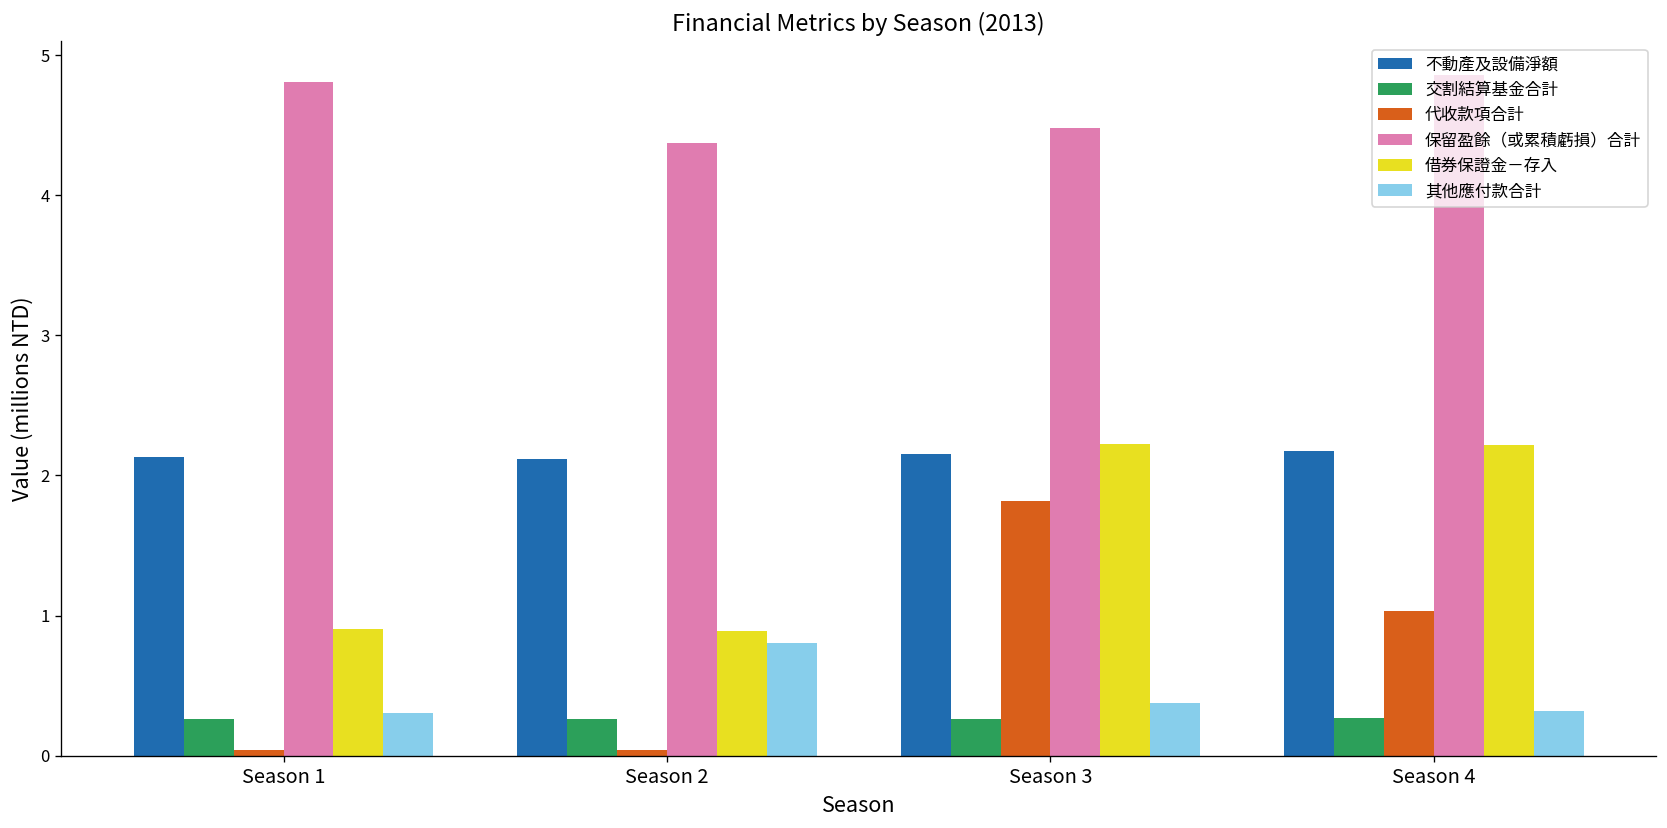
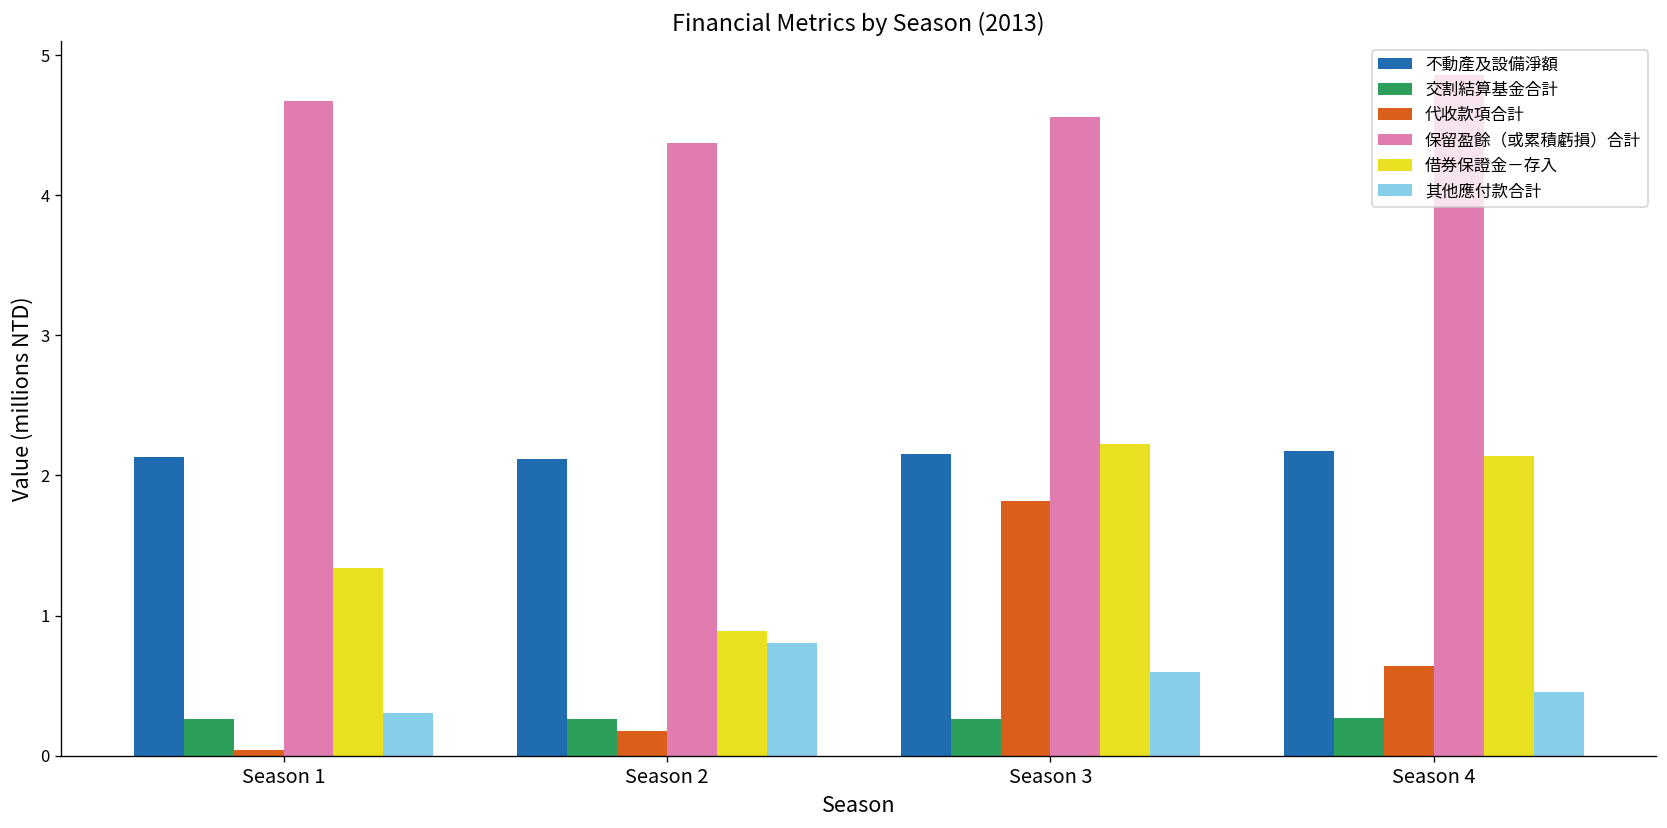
  {
    "不動產及設備淨額": {
      "Season 1": 2.13,
      "Season 2": 2.12,
      "Season 3": 2.16,
      "Season 4": 2.17
    },
    "交割結算基金合計": {
      "Season 1": 0.26,
      "Season 2": 0.26,
      "Season 3": 0.26,
      "Season 4": 0.27
    },
    "代收款項合計": {
      "Season 1": 0.04,
-     "Season 2": 0.04,
+     "Season 2": 0.18,
      "Season 3": 1.82,
-     "Season 4": 1.03
+     "Season 4": 0.64
    },
    "保留盈餘（或累積虧損）合計": {
-     "Season 1": 4.81,
+     "Season 1": 4.67,
      "Season 2": 4.37,
-     "Season 3": 4.48
+     "Season 3": 4.56
    },
    "借券保證金－存入": {
-     "Season 1": 0.91,
+     "Season 1": 1.34,
      "Season 2": 0.89,
      "Season 3": 2.23,
-     "Season 4": 2.22
+     "Season 4": 2.14
    },
    "其他應付款合計": {
      "Season 1": 0.30,
      "Season 2": 0.81,
-     "Season 3": 0.37,
-     "Season 4": 0.32
+     "Season 3": 0.60,
+     "Season 4": 0.45
    }
  }
